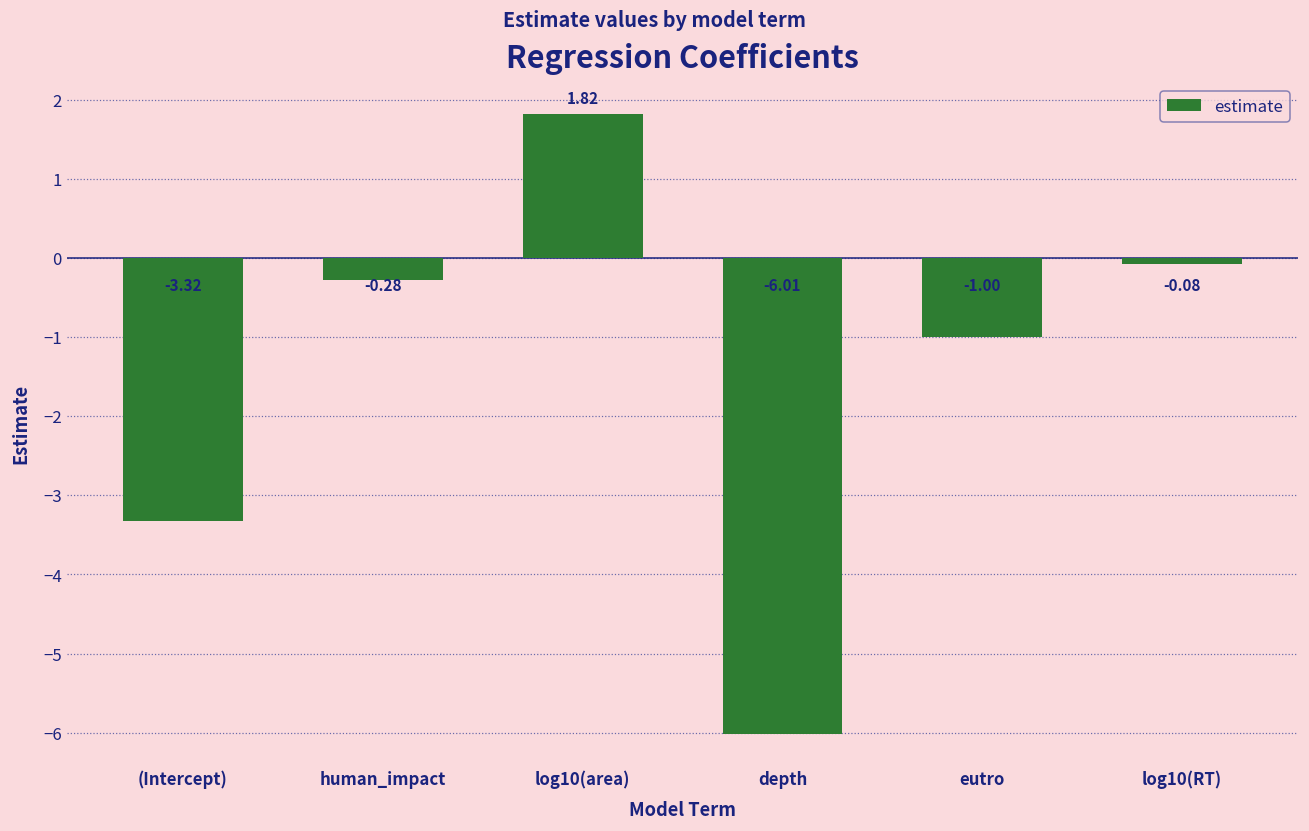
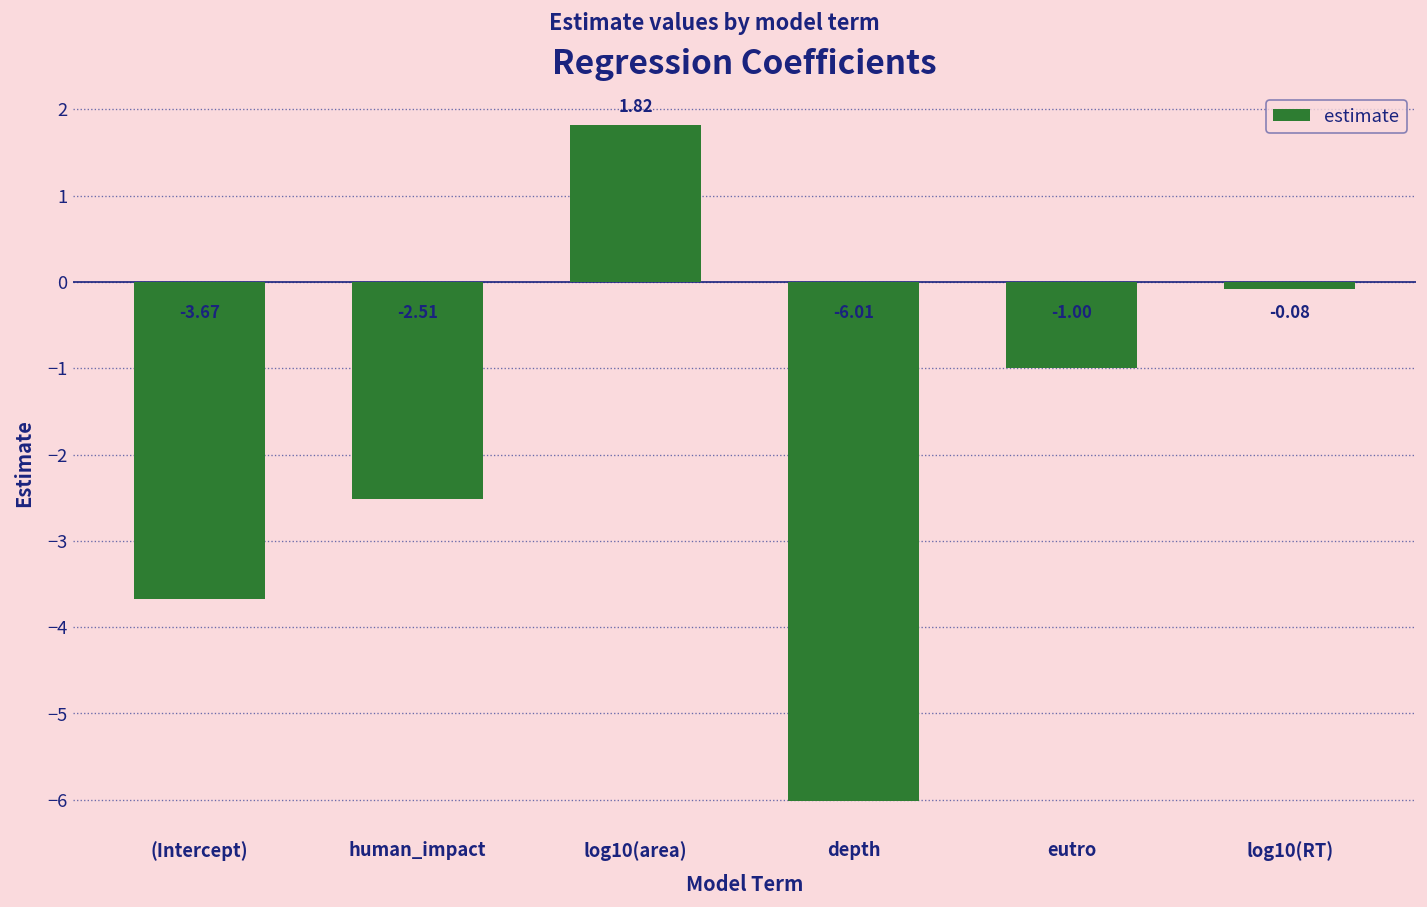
  {
-   "(Intercept)": -3.32,
-   "human_impact": -0.28,
+   "(Intercept)": -3.67,
+   "human_impact": -2.51,
    "log10(area)": 1.82,
    "depth": -6.01,
    "eutro": -1.00,
    "log10(RT)": -0.08
  }
